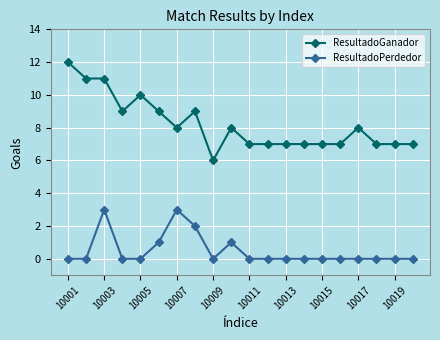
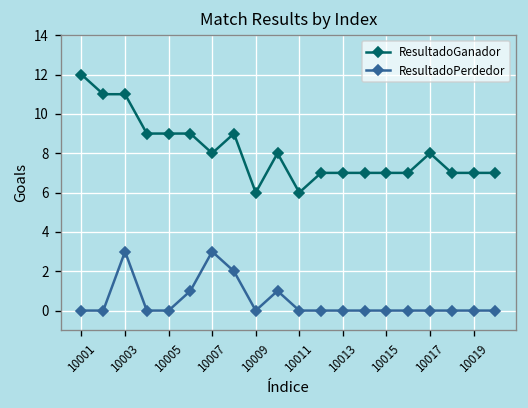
  {
    "ResultadoGanador": {
      "10001": 12,
      "10003": 11,
-     "10005": 10,
+     "10005": 9,
      "10007": 8,
      "10009": 6,
-     "10011": 7,
+     "10011": 6,
      "10013": 7,
      "10015": 7,
      "10017": 8,
      "10019": 7
    },
    "ResultadoPerdedor": {
      "10001": 0,
      "10003": 3,
      "10005": 0,
      "10007": 3,
      "10009": 0,
      "10011": 0,
      "10013": 0,
      "10015": 0,
      "10017": 0,
      "10019": 0
    }
  }
